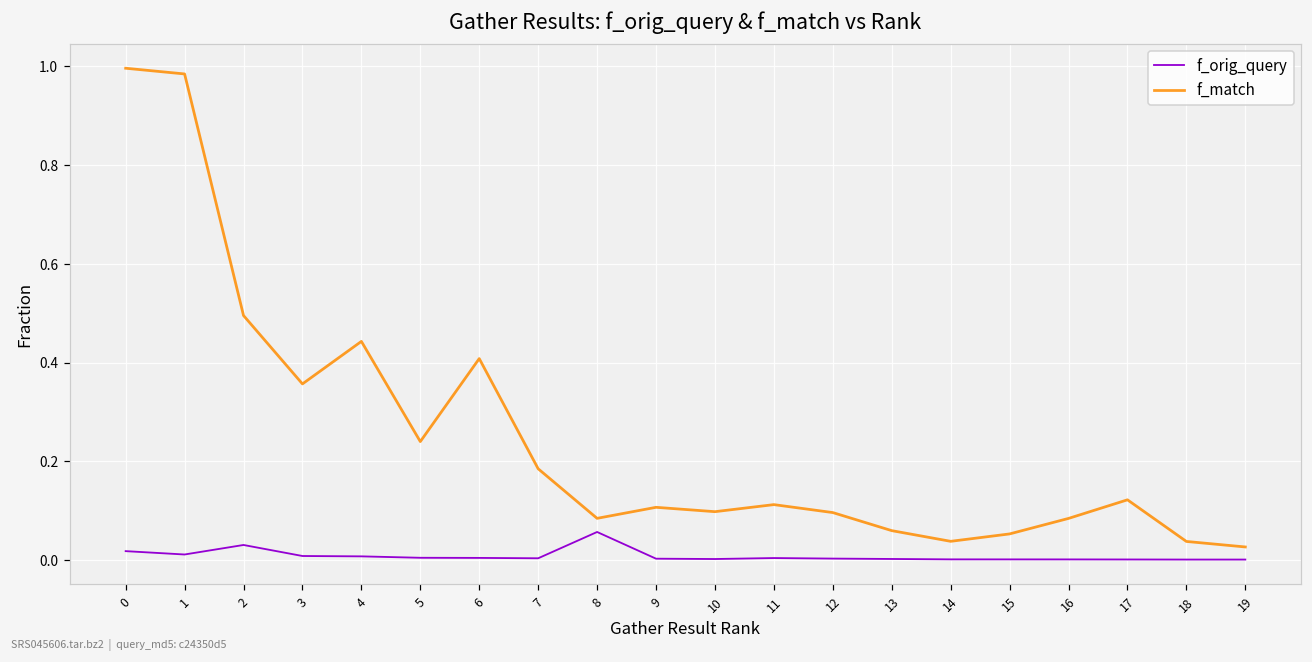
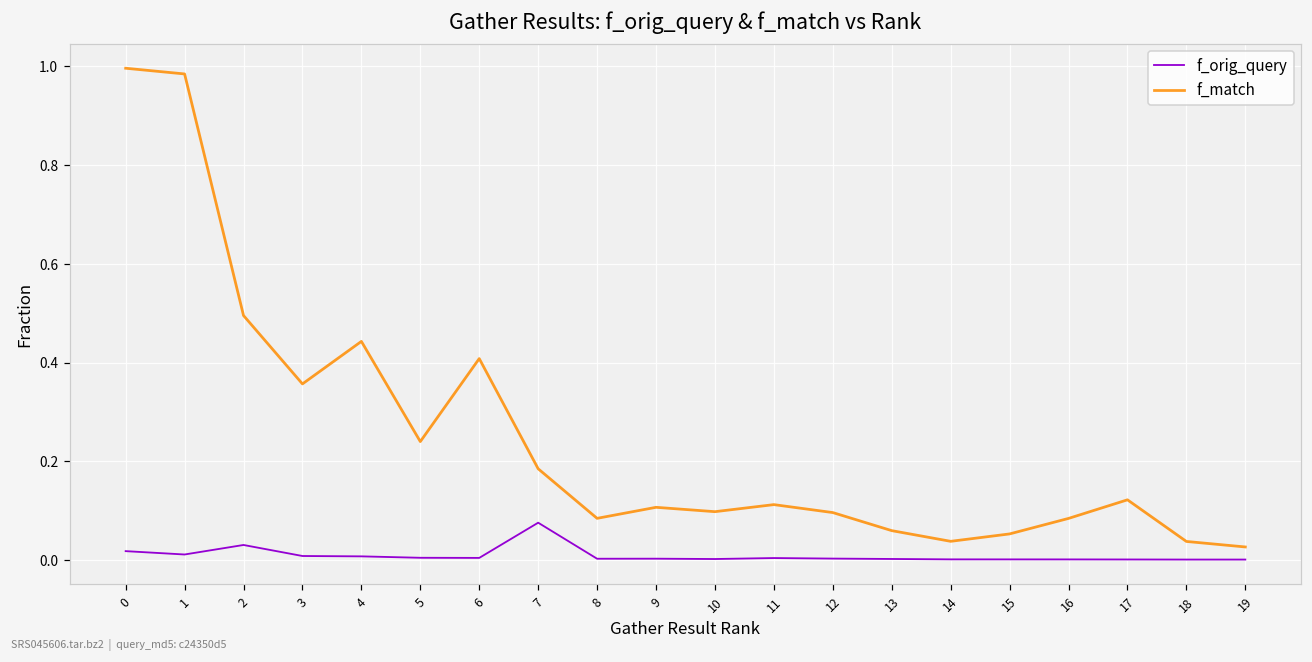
  {
    "f_orig_query": {
      "0": 0.02,
      "1": 0.01,
      "2": 0.03,
      "3": 0.01,
      "4": 0.01,
      "5": 0.00,
      "6": 0.00,
-     "7": 0.00,
-     "8": 0.06,
+     "7": 0.08,
+     "8": 0.00,
      "9": 0.00,
      "10": 0.00,
      "11": 0.00,
      "12": 0.00,
      "13": 0.00,
      "14": 0.00,
      "15": 0.00,
      "16": 0.00,
      "17": 0.00,
      "18": 0.00,
      "19": 0.00
    },
    "f_match": {
      "0": 1.00,
      "1": 0.98,
      "2": 0.50,
      "3": 0.36,
      "4": 0.44,
      "5": 0.24,
      "6": 0.41,
      "7": 0.18,
      "8": 0.08,
      "9": 0.11,
      "10": 0.10,
      "11": 0.11,
      "12": 0.10,
      "13": 0.06,
      "14": 0.04,
      "15": 0.05,
      "16": 0.08,
      "17": 0.12,
      "18": 0.04,
      "19": 0.03
    }
  }
